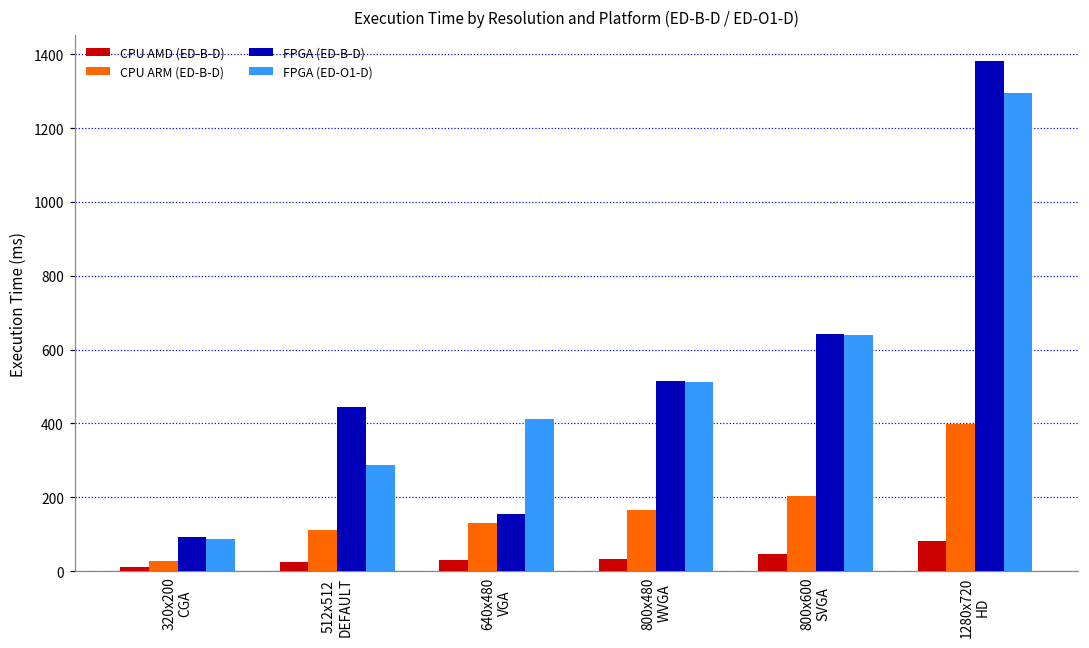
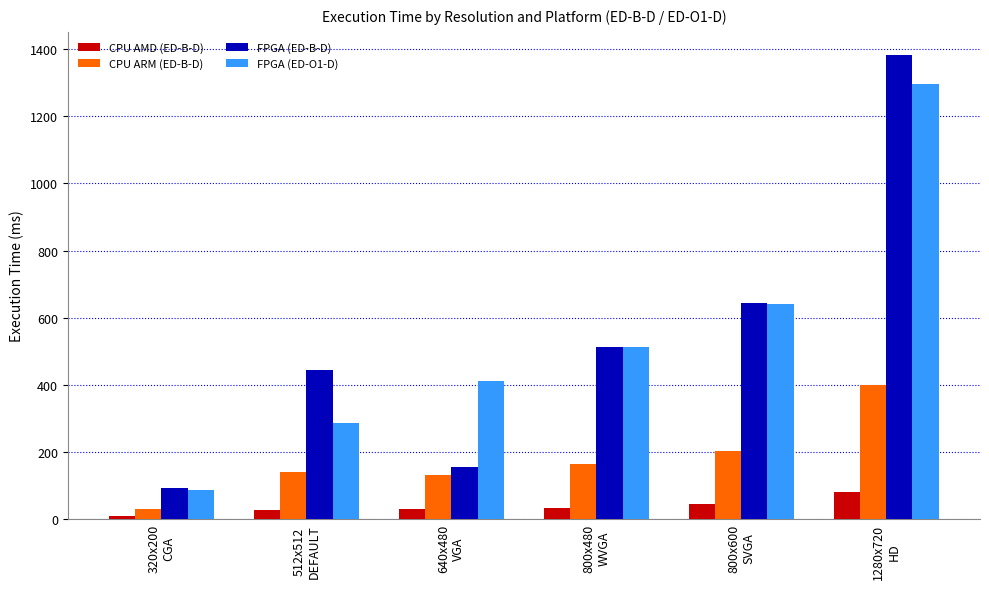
  {
    "CPU AMD (ED-B-D)": {
      "320x200 CGA": 10,
      "512x512 DEFAULT": 30,
      "640x480 VGA": 30,
      "800x480 WVGA": 30,
      "800x600 SVGA": 50,
      "1280x720 HD": 80
    },
    "CPU ARM (ED-B-D)": {
      "320x200 CGA": 30,
-     "512x512 DEFAULT": 110,
+     "512x512 DEFAULT": 140,
      "640x480 VGA": 130,
      "800x480 WVGA": 160,
      "800x600 SVGA": 200,
      "1280x720 HD": 400
    },
    "FPGA (ED-B-D)": {
      "320x200 CGA": 90,
      "512x512 DEFAULT": 440,
      "640x480 VGA": 160,
      "800x480 WVGA": 510,
      "800x600 SVGA": 640,
      "1280x720 HD": 1380
    },
    "FPGA (ED-O1-D)": {
      "320x200 CGA": 90,
      "512x512 DEFAULT": 290,
      "640x480 VGA": 410,
      "800x480 WVGA": 510,
      "800x600 SVGA": 640,
      "1280x720 HD": 1290
    }
  }
